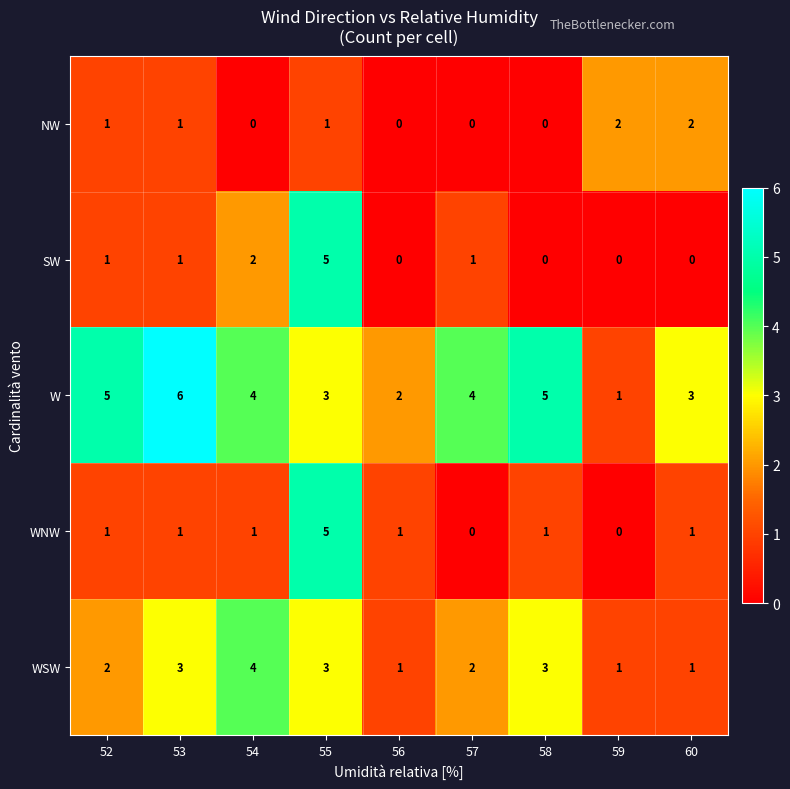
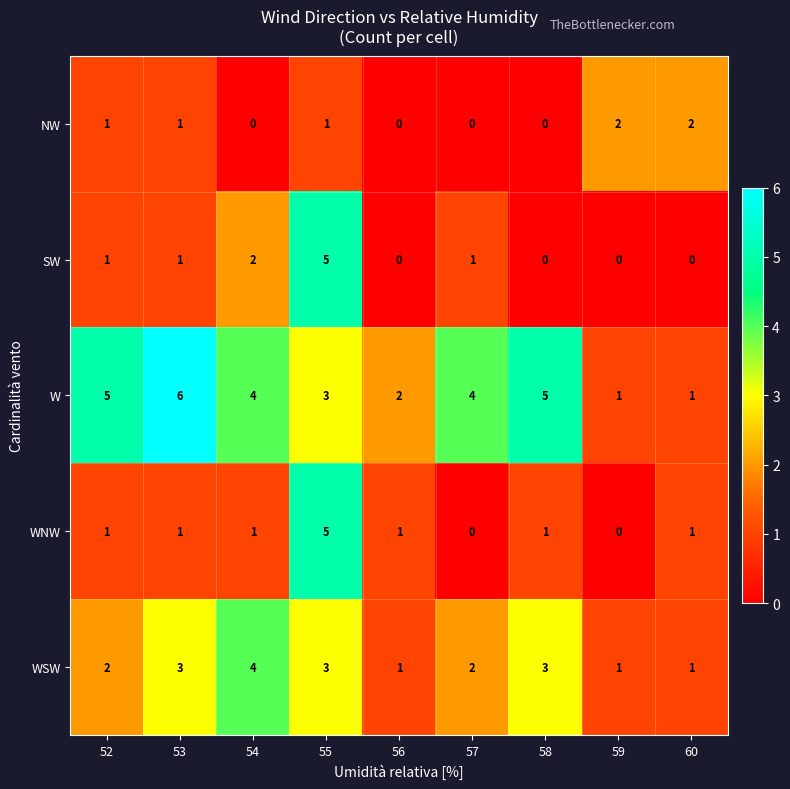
  {
    "NW": {
      "52": 1,
      "53": 1,
      "54": 0,
      "55": 1,
      "56": 0,
      "57": 0,
      "58": 0,
      "59": 2,
      "60": 2
    },
    "SW": {
      "52": 1,
      "53": 1,
      "54": 2,
      "55": 5,
      "56": 0,
      "57": 1,
      "58": 0,
      "59": 0,
      "60": 0
    },
    "W": {
      "52": 5,
      "53": 6,
      "54": 4,
      "55": 3,
      "56": 2,
      "57": 4,
      "58": 5,
      "59": 1,
-     "60": 3
+     "60": 1
    },
    "WNW": {
      "52": 1,
      "53": 1,
      "54": 1,
      "55": 5,
      "56": 1,
      "57": 0,
      "58": 1,
      "59": 0,
      "60": 1
    },
    "WSW": {
      "52": 2,
      "53": 3,
      "54": 4,
      "55": 3,
      "56": 1,
      "57": 2,
      "58": 3,
      "59": 1,
      "60": 1
    }
  }
